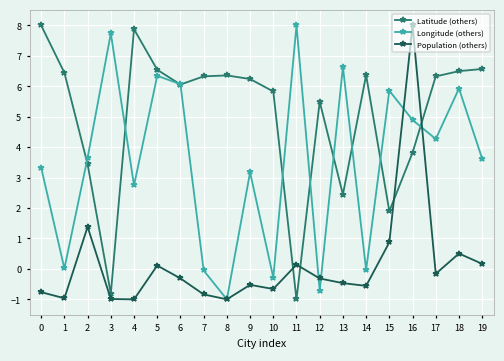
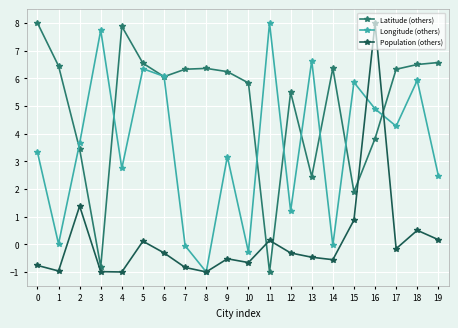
  {
    "Longitude (others)": {
      "0": 3.3,
      "1": 0.0,
      "2": 3.7,
      "3": 7.7,
      "4": 2.7,
      "5": 6.3,
      "7": -0.1,
      "9": 3.2,
      "10": -0.3,
      "11": 8.0,
-     "12": -0.7,
+     "12": 1.2,
      "13": 6.6,
      "14": 0.0,
      "15": 5.9,
      "16": 4.9,
      "17": 4.3,
      "18": 5.9,
-     "19": 3.6
+     "19": 2.5
    }
  }
